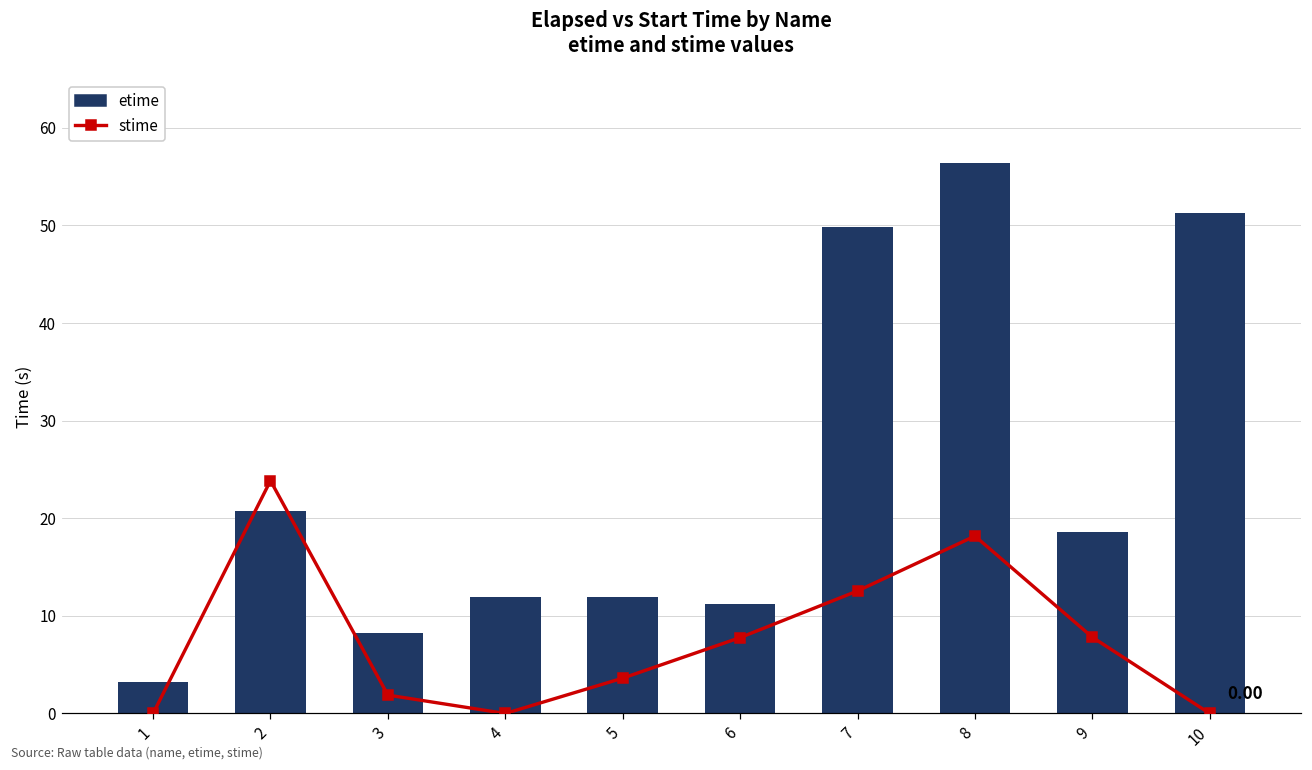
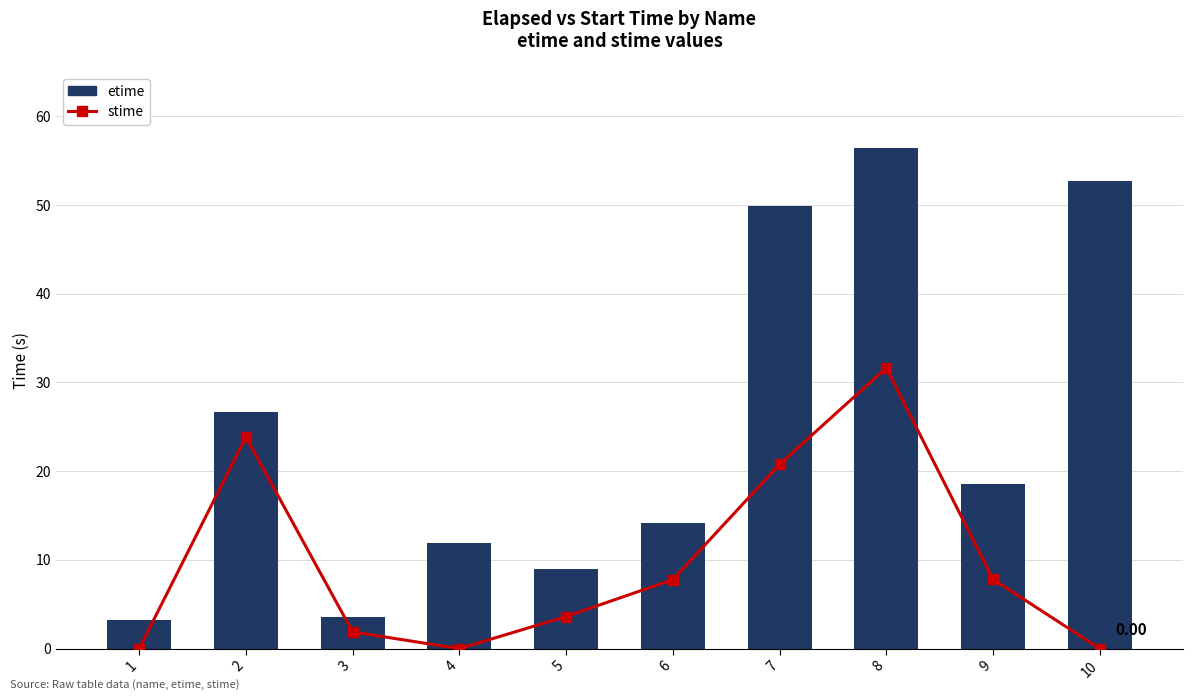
  {
    "etime": {
      "1": 3,
-     "2": 21,
-     "3": 8,
+     "2": 27,
+     "3": 4,
      "4": 12,
-     "5": 12,
-     "6": 11,
+     "5": 9,
+     "6": 14,
      "7": 50,
      "8": 56,
      "9": 19,
-     "10": 51
+     "10": 53
    },
    "stime": {
      "1": 0,
      "2": 24,
      "3": 2,
      "4": 0,
      "5": 4,
      "6": 8,
-     "7": 13,
-     "8": 18,
+     "7": 21,
+     "8": 32,
      "9": 8
    }
  }
